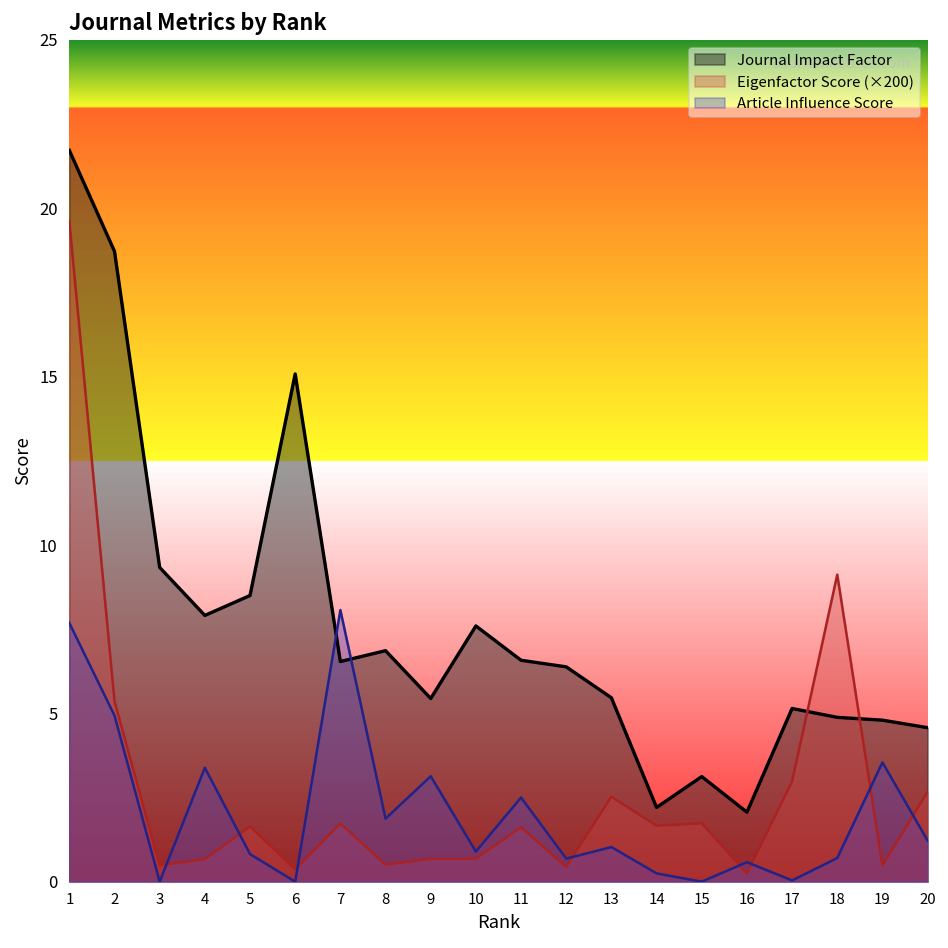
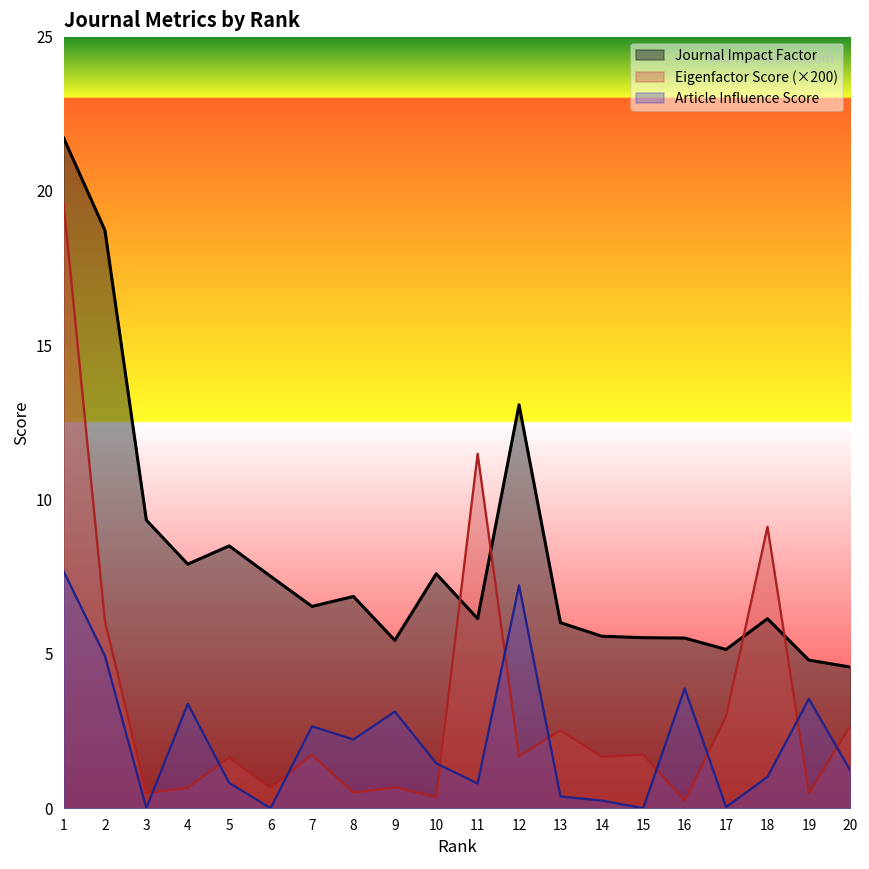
  {
    "Journal Impact Factor": {
      "1": 21.7,
      "2": 18.7,
      "3": 9.3,
      "4": 7.9,
      "5": 8.5,
-     "6": 15.1,
+     "6": 7.5,
      "7": 6.5,
      "8": 6.9,
      "9": 5.4,
      "10": 7.6,
-     "11": 6.6,
-     "12": 6.4,
-     "13": 5.5,
-     "14": 2.2,
-     "15": 3.1,
-     "16": 2.1,
+     "11": 6.1,
+     "12": 13.1,
+     "13": 6.0,
+     "14": 5.6,
+     "15": 5.5,
+     "16": 5.5,
      "17": 5.1,
-     "18": 4.9,
+     "18": 6.1,
      "19": 4.8,
      "20": 4.6
    },
    "Eigenfactor Score (×200)": {
      "1": 19.6,
-     "2": 5.4,
+     "2": 6.1,
      "3": 0.5,
      "4": 0.7,
      "5": 1.6,
-     "6": 0.4,
+     "6": 0.7,
      "7": 1.7,
      "8": 0.5,
      "9": 0.7,
-     "10": 0.7,
-     "11": 1.6,
-     "12": 0.4,
+     "10": 0.4,
+     "11": 11.5,
+     "12": 1.7,
      "13": 2.5,
      "14": 1.7,
      "15": 1.7,
      "16": 0.2,
      "17": 3.0,
      "18": 9.1,
      "19": 0.5,
      "20": 2.7
    },
    "Article Influence Score": {
      "1": 7.7,
      "2": 4.9,
      "3": 0.0,
      "4": 3.4,
      "5": 0.8,
      "6": 0.0,
-     "7": 8.1,
-     "8": 1.9,
+     "7": 2.7,
+     "8": 2.2,
      "9": 3.1,
-     "10": 0.9,
-     "11": 2.5,
-     "12": 0.7,
-     "13": 1.0,
+     "10": 1.5,
+     "11": 0.8,
+     "12": 7.2,
+     "13": 0.4,
      "14": 0.2,
      "15": 0.0,
-     "16": 0.6,
+     "16": 3.9,
      "17": 0.0,
-     "18": 0.7,
+     "18": 1.0,
      "19": 3.5,
      "20": 1.2
    }
  }
